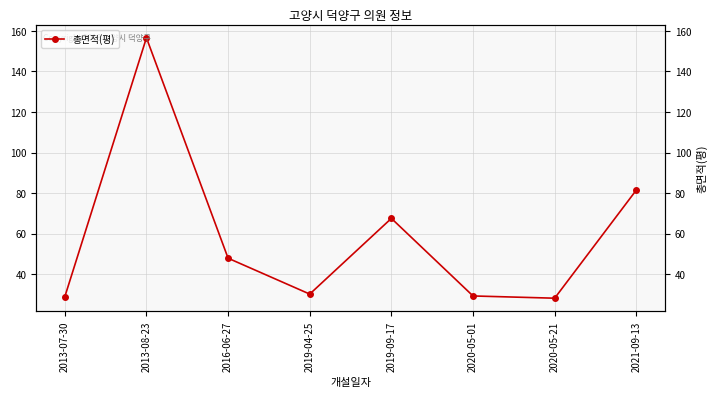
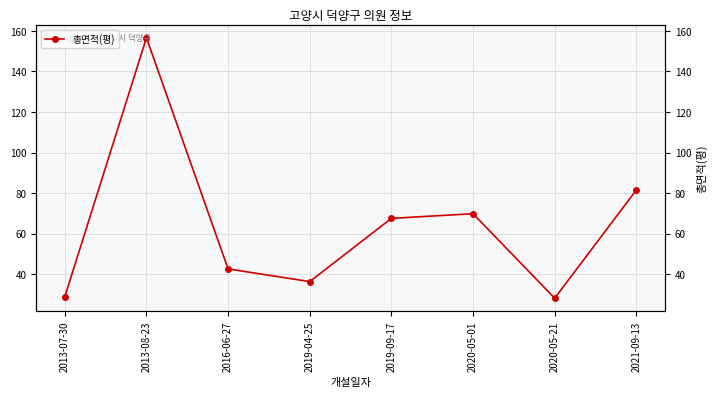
  {
    "2013-07-30": 29,
-   "2016-06-27": 48,
-   "2019-04-25": 30,
+   "2016-06-27": 43,
+   "2019-04-25": 36,
    "2019-09-17": 68,
-   "2020-05-01": 29,
+   "2020-05-01": 70,
    "2020-05-21": 28,
    "2021-09-13": 82
  }
